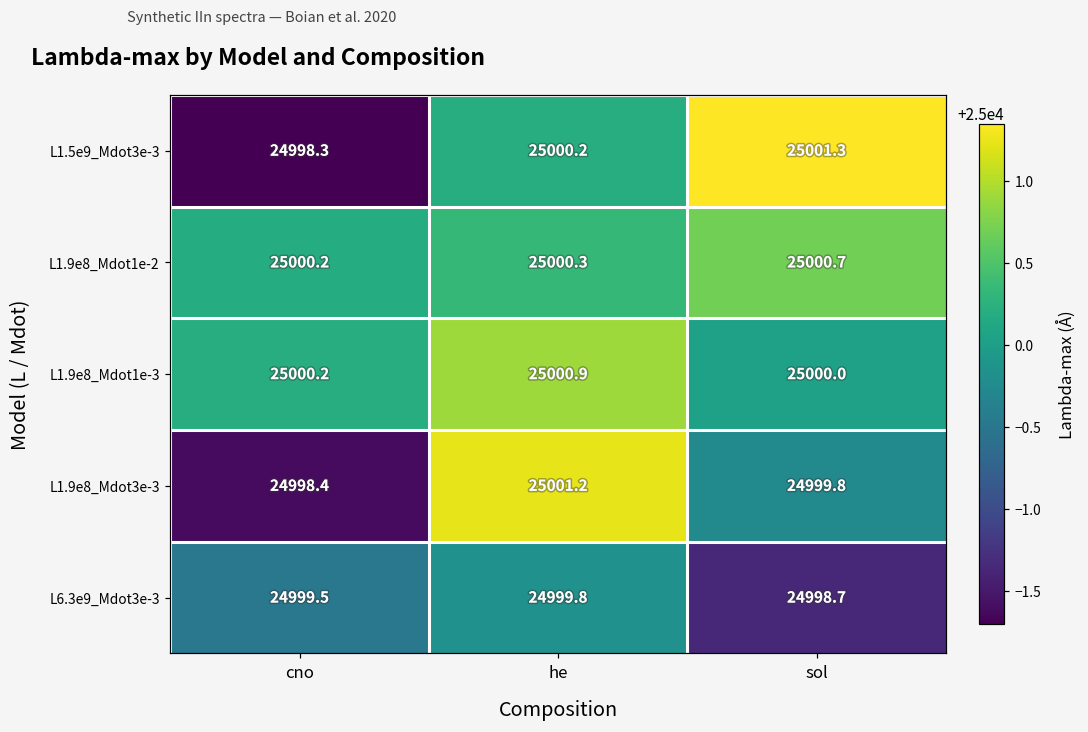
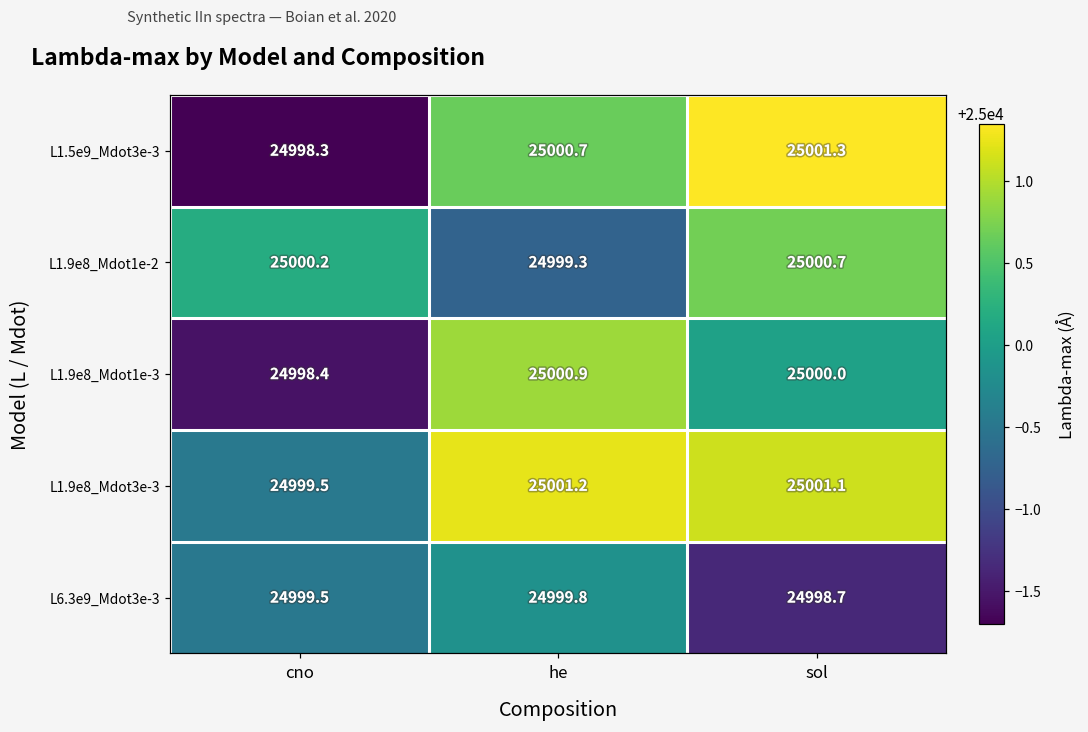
  {
    "L1.5e9_Mdot3e-3": {
      "cno": 24998.3,
-     "he": 25000.2,
+     "he": 25000.7,
      "sol": 25001.3
    },
    "L1.9e8_Mdot1e-2": {
      "cno": 25000.2,
-     "he": 25000.3,
+     "he": 24999.3,
      "sol": 25000.7
    },
    "L1.9e8_Mdot1e-3": {
-     "cno": 25000.2,
+     "cno": 24998.4,
      "he": 25000.9,
      "sol": 25000.0
    },
    "L1.9e8_Mdot3e-3": {
-     "cno": 24998.4,
+     "cno": 24999.5,
      "he": 25001.2,
-     "sol": 24999.8
+     "sol": 25001.1
    },
    "L6.3e9_Mdot3e-3": {
      "cno": 24999.5,
      "he": 24999.8,
      "sol": 24998.7
    }
  }
